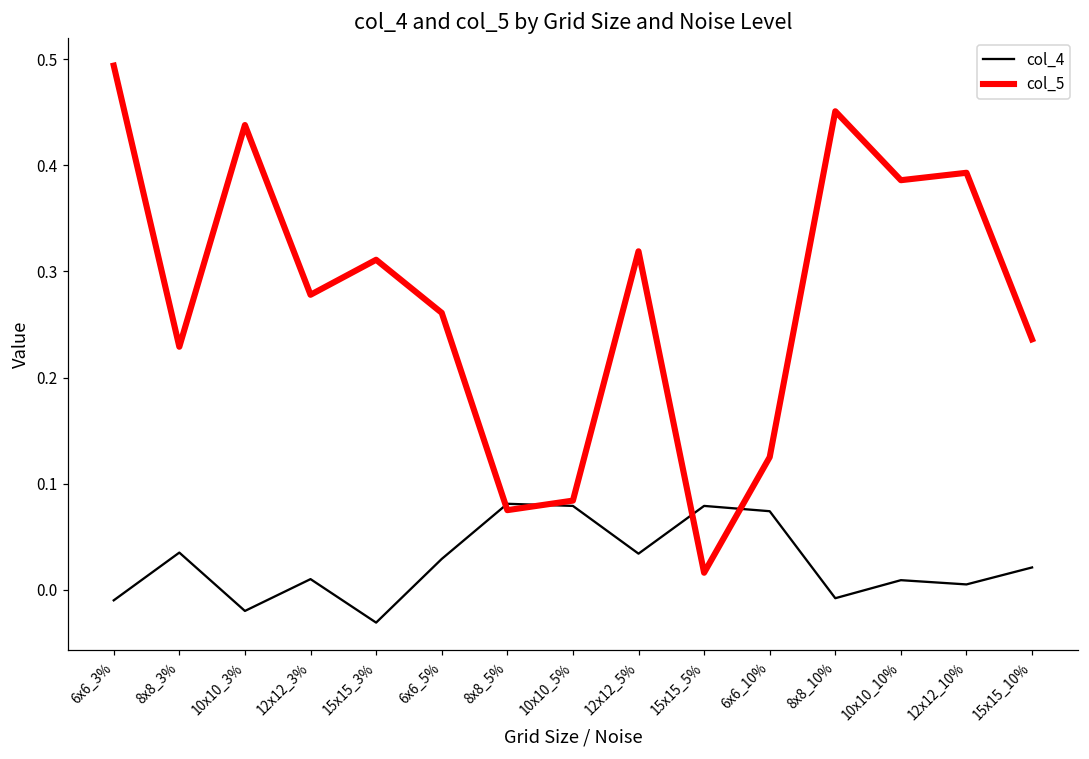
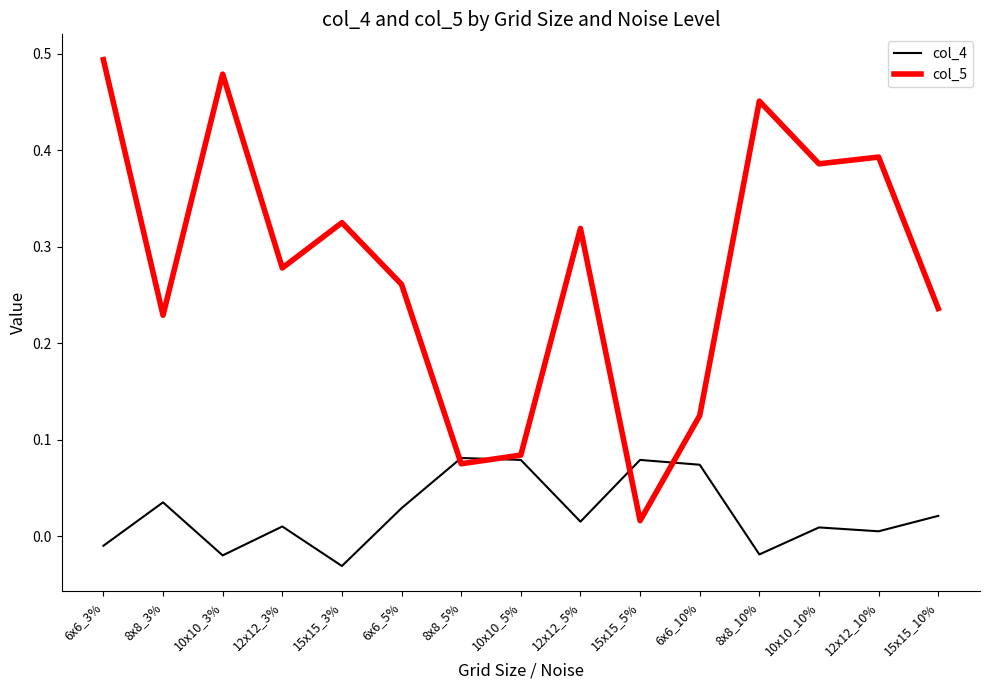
  {
    "col_4": {
      "6x6_3%": -0.01,
      "8x8_3%": 0.04,
      "10x10_3%": -0.02,
      "12x12_3%": 0.01,
      "15x15_3%": -0.03,
      "6x6_5%": 0.03,
      "8x8_5%": 0.08,
      "10x10_5%": 0.08,
-     "12x12_5%": 0.03,
+     "12x12_5%": 0.02,
      "15x15_5%": 0.08,
      "6x6_10%": 0.07,
-     "8x8_10%": -0.01,
+     "8x8_10%": -0.02,
      "10x10_10%": 0.01,
      "12x12_10%": 0.01,
      "15x15_10%": 0.02
    },
    "col_5": {
      "6x6_3%": 0.49,
      "8x8_3%": 0.23,
-     "10x10_3%": 0.44,
+     "10x10_3%": 0.48,
      "12x12_3%": 0.28,
-     "15x15_3%": 0.31,
+     "15x15_3%": 0.33,
      "6x6_5%": 0.26,
      "8x8_5%": 0.08,
      "10x10_5%": 0.08,
      "12x12_5%": 0.32,
      "15x15_5%": 0.02,
      "6x6_10%": 0.13,
      "8x8_10%": 0.45,
      "10x10_10%": 0.39,
      "12x12_10%": 0.39,
      "15x15_10%": 0.24
    }
  }
